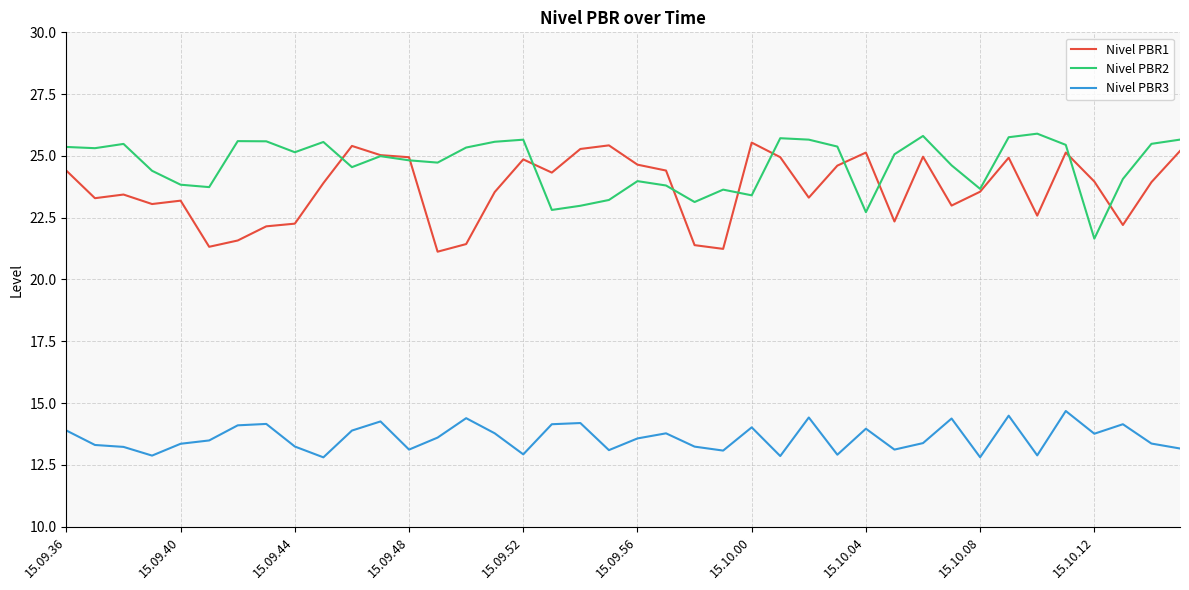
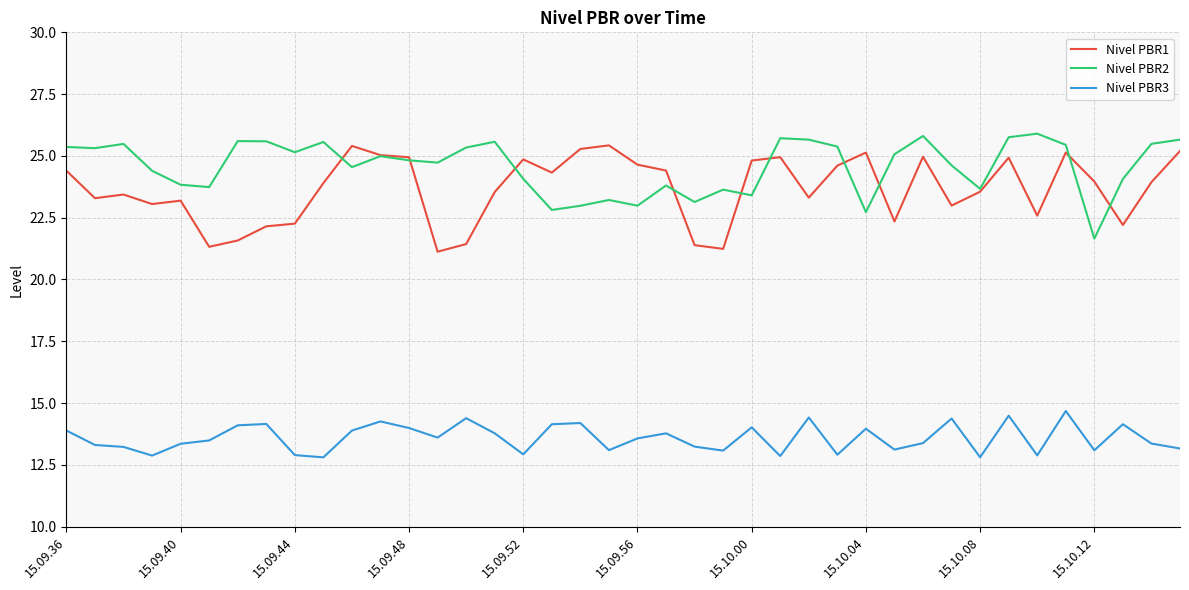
  {
    "Nivel PBR1": {
      "15.09.36": 24.4,
      "15.09.40": 23.2,
      "15.09.44": 22.3,
      "15.09.48": 24.9,
      "15.09.52": 24.9,
      "15.09.56": 24.6,
-     "15.10.00": 25.5,
+     "15.10.00": 24.8,
      "15.10.04": 25.1,
      "15.10.08": 23.6,
      "15.10.12": 24.0
    },
    "Nivel PBR2": {
      "15.09.36": 25.4,
      "15.09.40": 23.8,
      "15.09.44": 25.1,
      "15.09.48": 24.8,
-     "15.09.52": 25.7,
-     "15.09.56": 24.0,
+     "15.09.52": 24.1,
+     "15.09.56": 23.0,
      "15.10.00": 23.4,
      "15.10.04": 22.7,
      "15.10.08": 23.7,
      "15.10.12": 21.7
    },
    "Nivel PBR3": {
      "15.09.36": 13.9,
      "15.09.40": 13.4,
-     "15.09.44": 13.2,
-     "15.09.48": 13.1,
+     "15.09.44": 12.9,
+     "15.09.48": 14.0,
      "15.09.52": 12.9,
      "15.09.56": 13.6,
      "15.10.00": 14.0,
      "15.10.04": 14.0,
      "15.10.08": 12.8,
-     "15.10.12": 13.8
+     "15.10.12": 13.1
    }
  }
